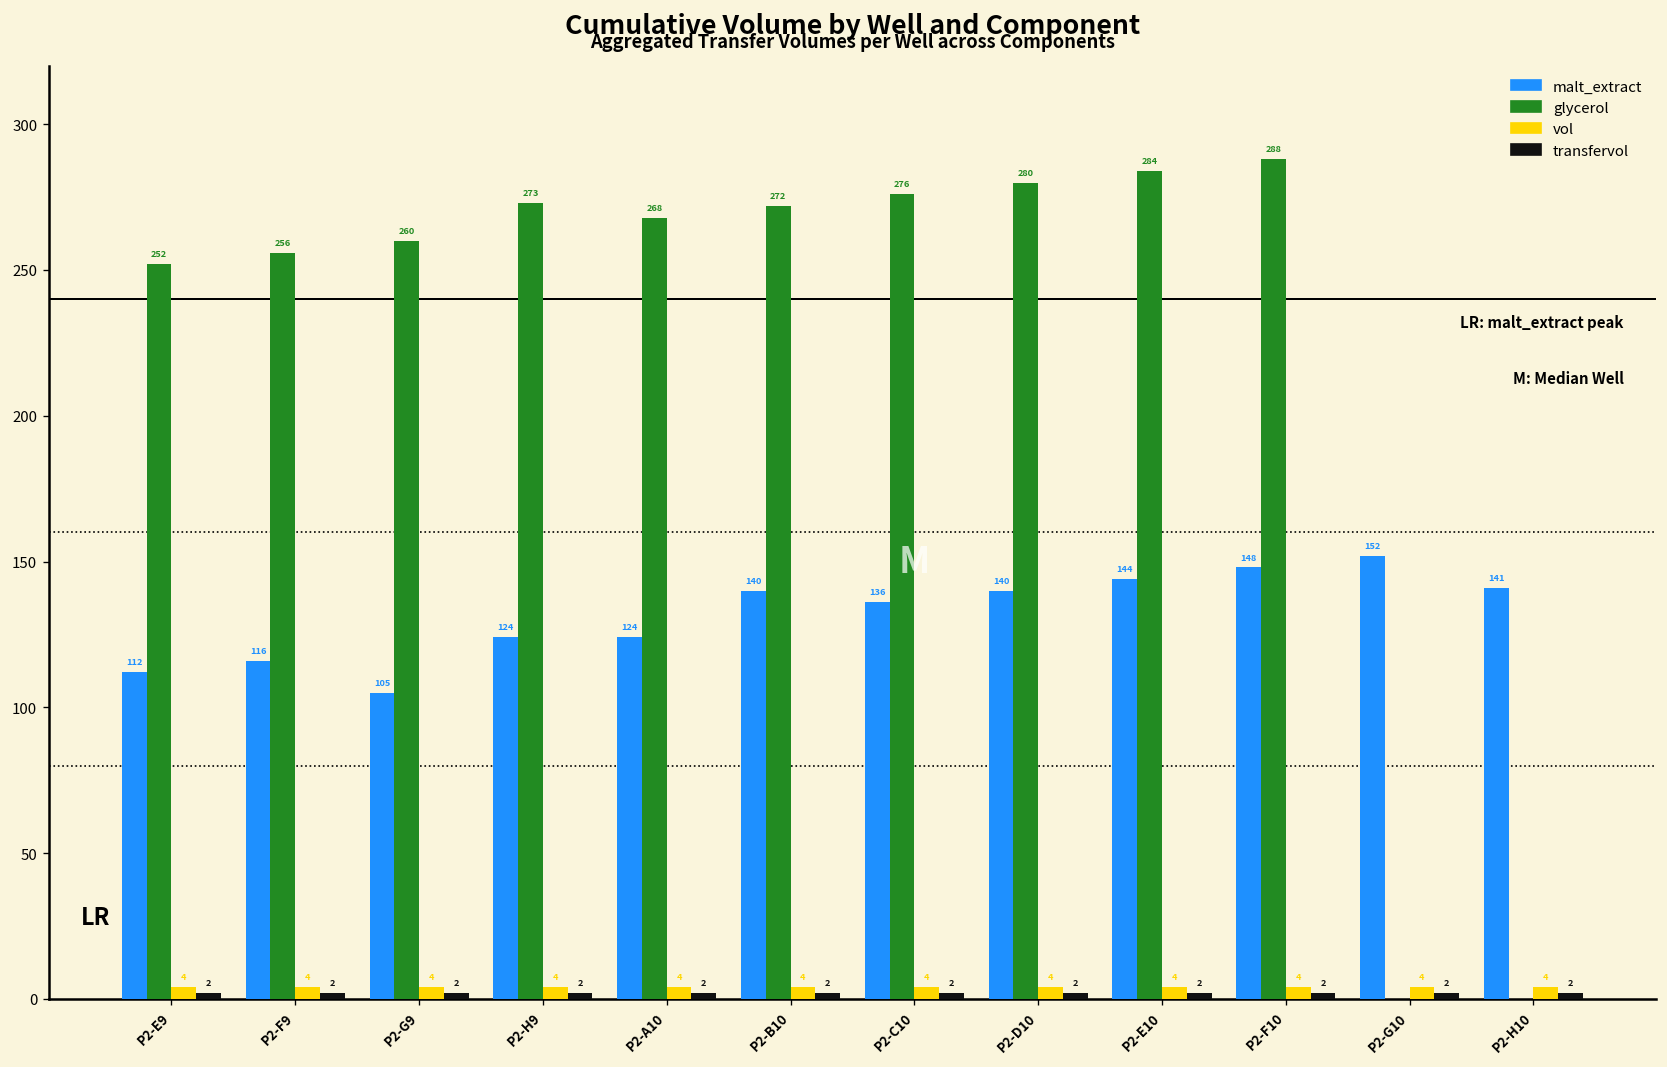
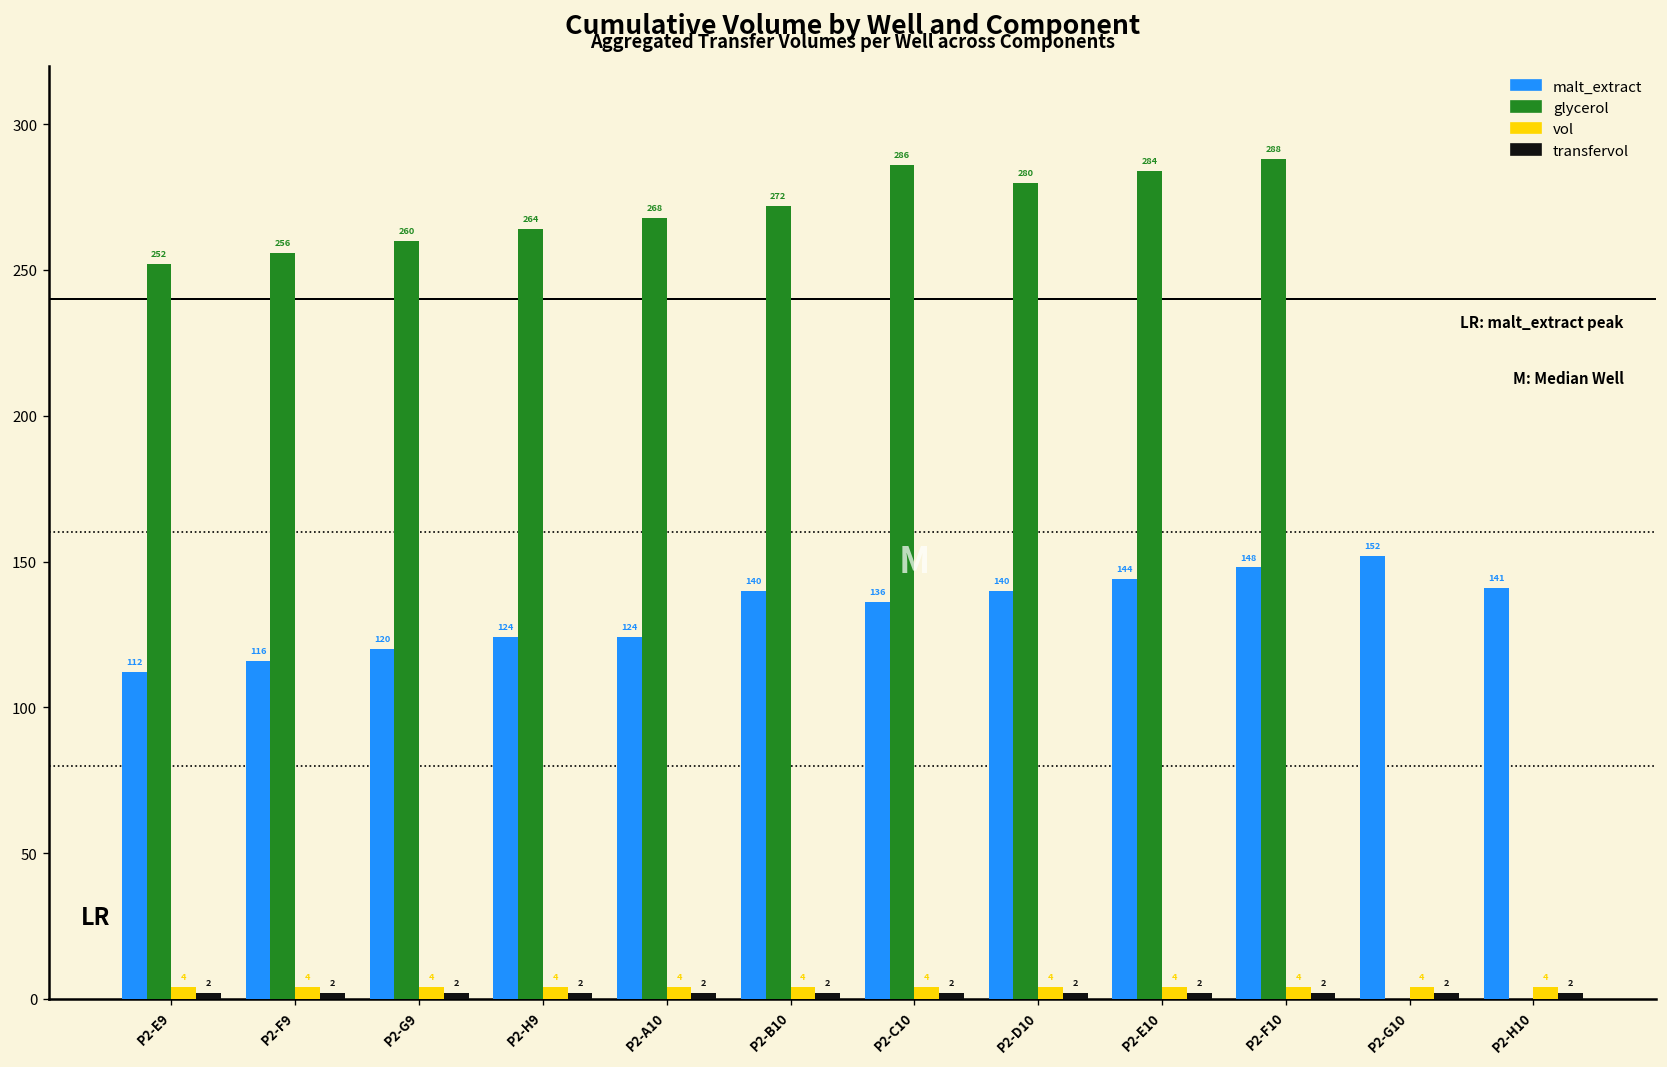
  {
    "malt_extract": {
      "P2-E9": 112,
      "P2-F9": 116,
-     "P2-G9": 105,
+     "P2-G9": 120,
      "P2-H9": 124,
      "P2-A10": 124,
      "P2-B10": 140,
      "P2-C10": 136,
      "P2-D10": 140,
      "P2-E10": 144,
      "P2-F10": 148,
      "P2-G10": 152,
      "P2-H10": 141
    },
    "glycerol": {
      "P2-E9": 252,
      "P2-F9": 256,
      "P2-G9": 260,
-     "P2-H9": 273,
+     "P2-H9": 264,
      "P2-A10": 268,
      "P2-B10": 272,
-     "P2-C10": 276,
+     "P2-C10": 286,
      "P2-D10": 280,
      "P2-E10": 284,
      "P2-F10": 288
    },
    "vol": {
      "P2-E9": 4,
      "P2-F9": 4,
      "P2-G9": 4,
      "P2-H9": 4,
      "P2-A10": 4,
      "P2-B10": 4,
      "P2-C10": 4,
      "P2-D10": 4,
      "P2-E10": 4,
      "P2-F10": 4,
      "P2-G10": 4,
      "P2-H10": 4
    },
    "transfervol": {
      "P2-E9": 2,
      "P2-F9": 2,
      "P2-G9": 2,
      "P2-H9": 2,
      "P2-A10": 2,
      "P2-B10": 2,
      "P2-C10": 2,
      "P2-D10": 2,
      "P2-E10": 2,
      "P2-F10": 2,
      "P2-G10": 2,
      "P2-H10": 2
    }
  }
